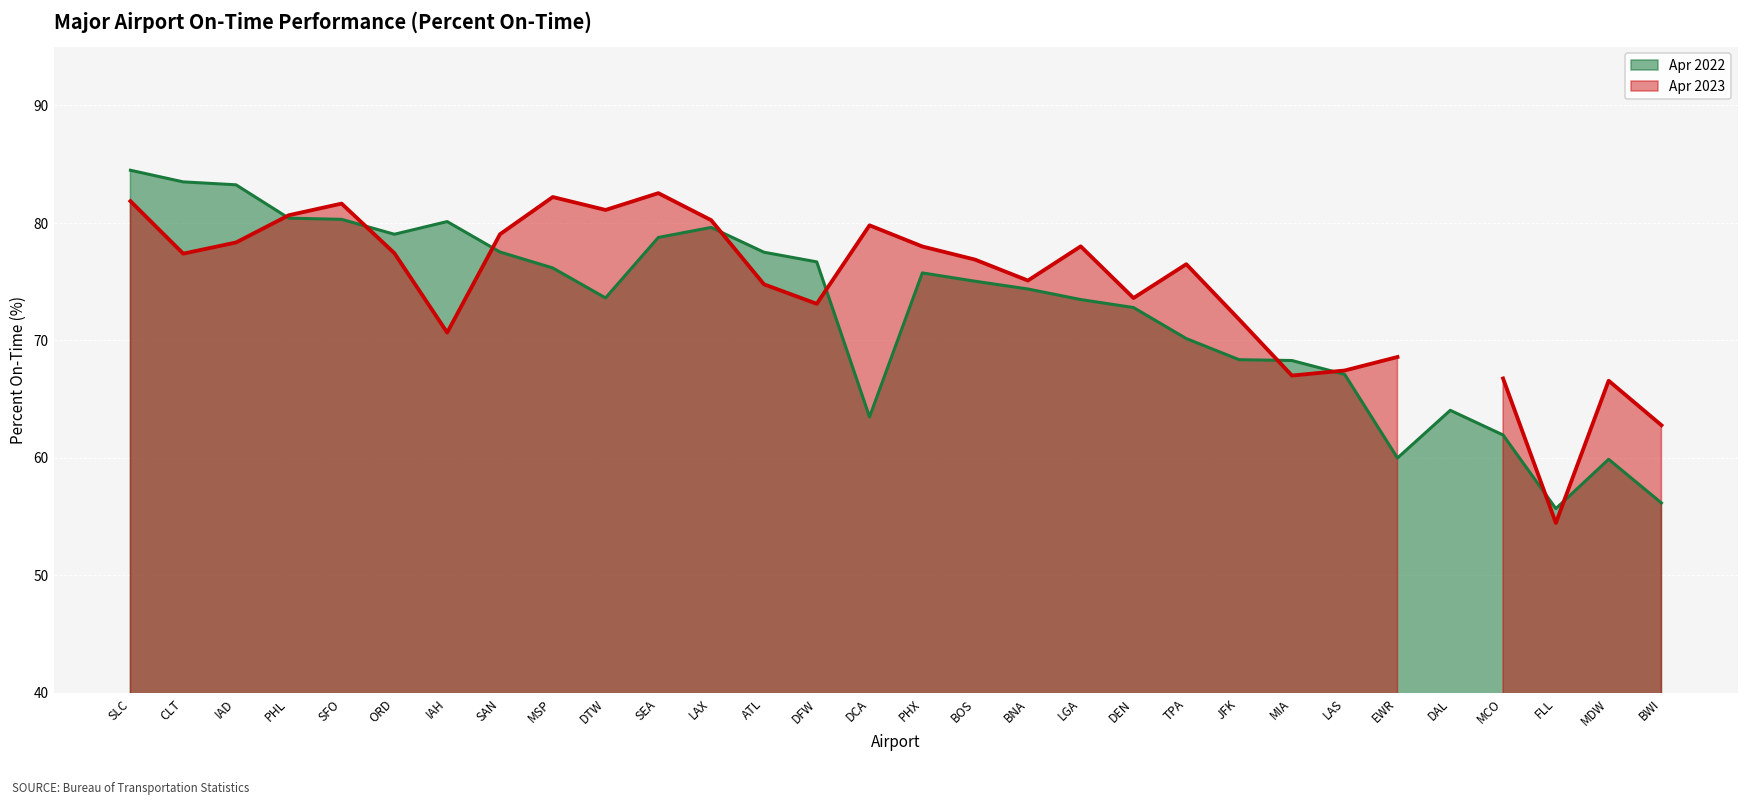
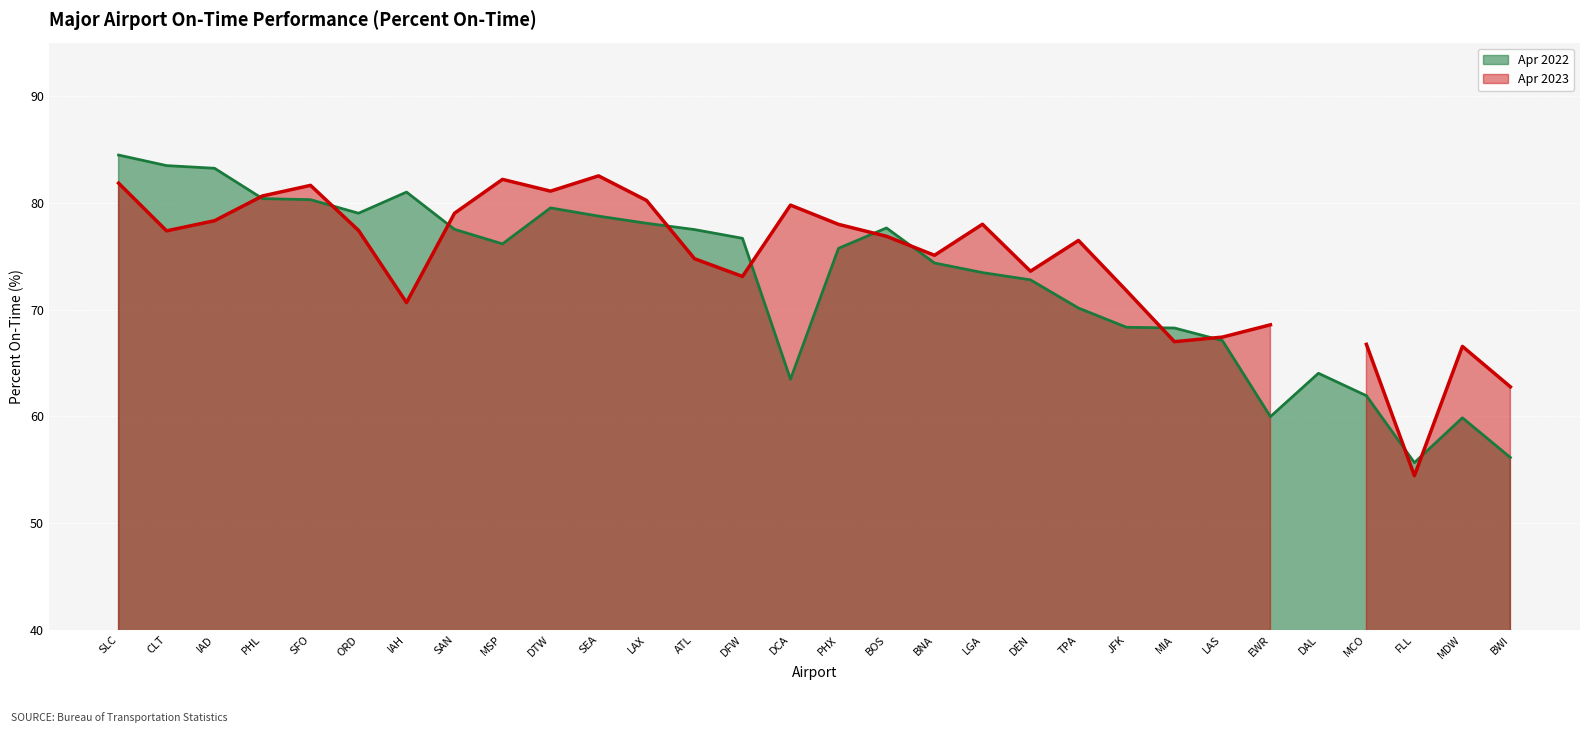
  {
    "Apr 2022": {
      "SLC": 84.5,
      "CLT": 83.5,
      "IAD": 83.2,
      "PHL": 80.4,
      "SFO": 80.3,
      "ORD": 79.0,
-     "IAH": 80.1,
+     "IAH": 81.0,
      "SAN": 77.5,
      "MSP": 76.2,
-     "DTW": 73.6,
+     "DTW": 79.5,
      "SEA": 78.8,
-     "LAX": 79.6,
+     "LAX": 78.1,
      "ATL": 77.5,
      "DFW": 76.7,
      "DCA": 63.5,
      "PHX": 75.7,
-     "BOS": 75.0,
+     "BOS": 77.6,
      "BNA": 74.4,
      "LGA": 73.5,
      "DEN": 72.8,
      "TPA": 70.1,
      "JFK": 68.3,
      "MIA": 68.3,
      "LAS": 67.1,
      "EWR": 60.0,
      "DAL": 64.0,
      "MCO": 61.9,
      "FLL": 55.7,
      "MDW": 59.9,
      "BWI": 56.1
    }
  }
